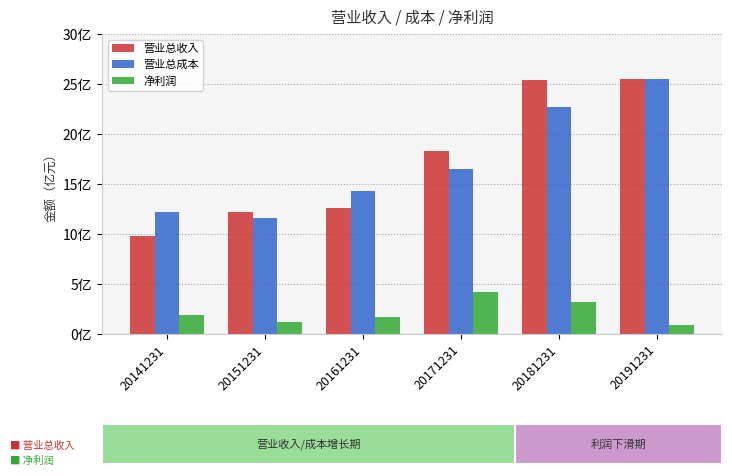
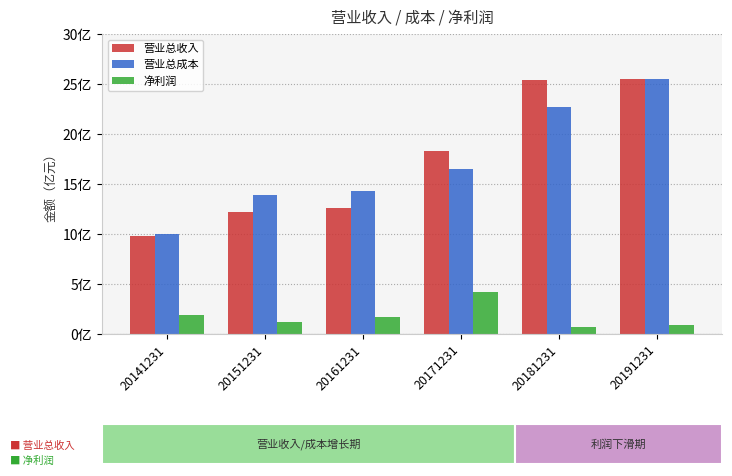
  {
    "营业总收入": {
      "20141231": "10亿",
      "20151231": "12亿",
      "20161231": "13亿",
      "20171231": "18亿",
      "20181231": "25亿",
      "20191231": "25亿"
    },
    "营业总成本": {
-     "20141231": "12亿",
-     "20151231": "12亿",
+     "20141231": "10亿",
+     "20151231": "14亿",
      "20161231": "14亿",
      "20171231": "16亿",
      "20181231": "23亿",
      "20191231": "26亿"
    },
    "净利润": {
      "20141231": "2亿",
      "20151231": "1亿",
      "20161231": "2亿",
      "20171231": "4亿",
-     "20181231": "3亿",
+     "20181231": "1亿",
      "20191231": "1亿"
    }
  }
